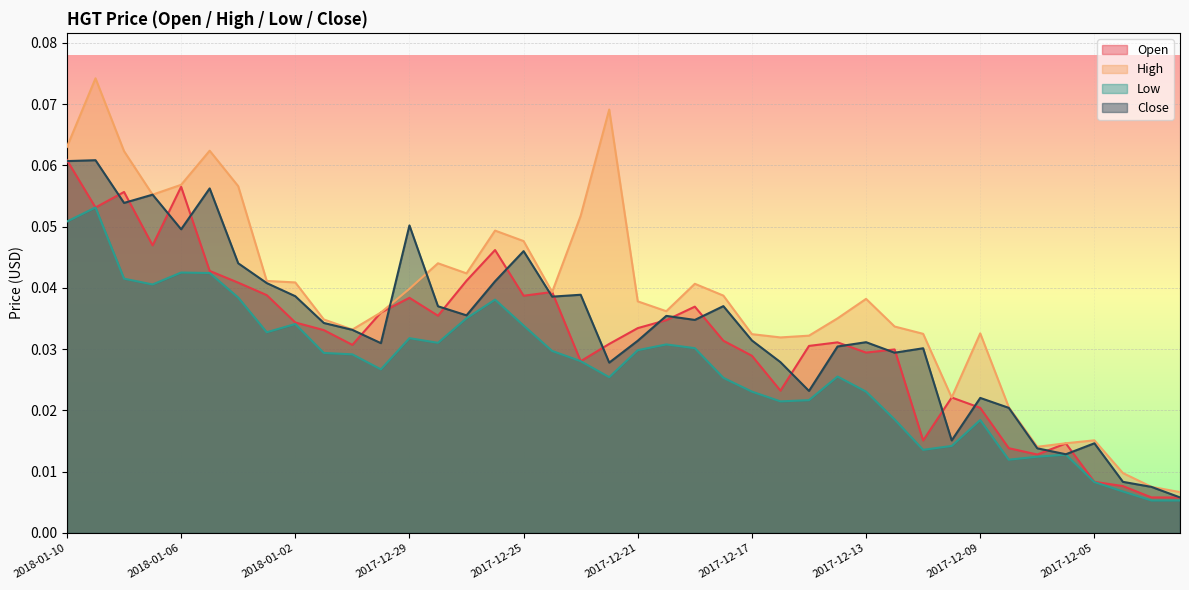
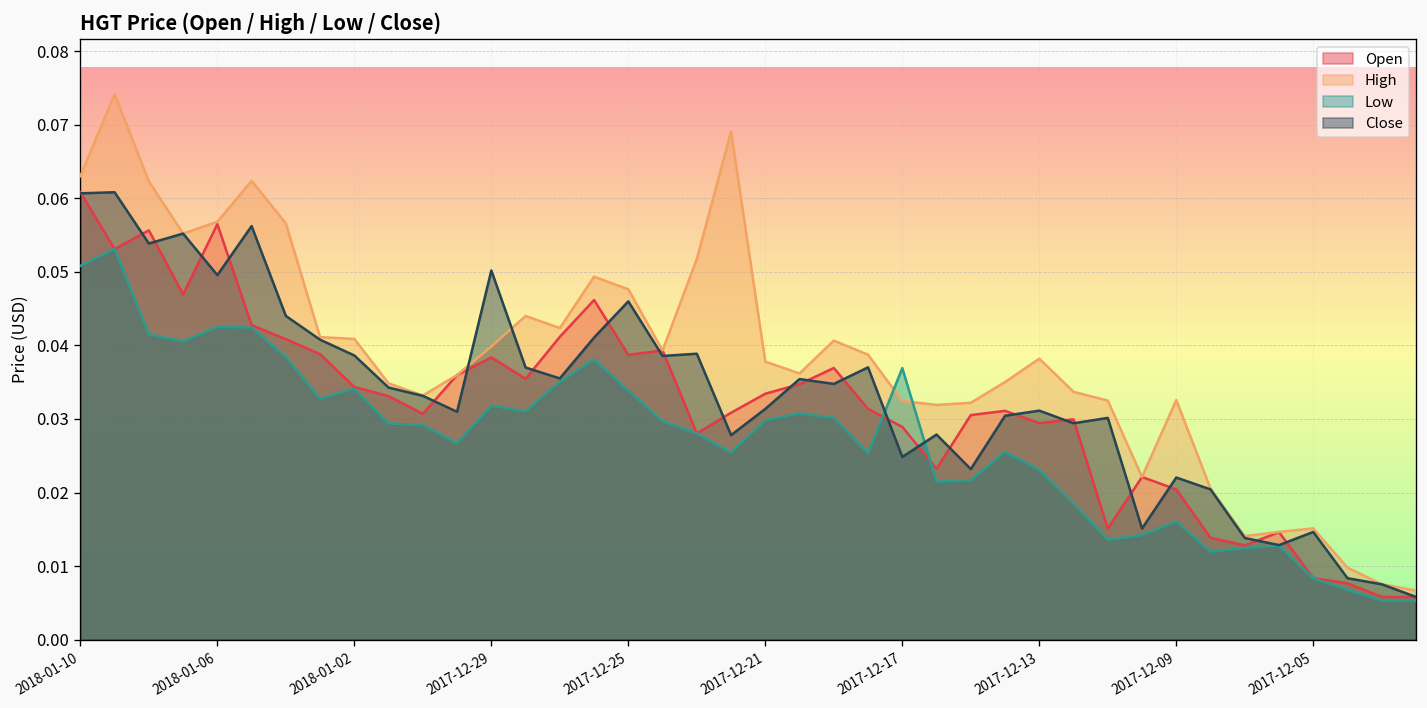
  {
    "Open": {
      "2017-12-29": 0.038,
      "2017-12-25": 0.039,
      "2017-12-21": 0.033,
      "2017-12-17": 0.029,
      "2017-12-13": 0.029,
      "2017-12-09": 0.020
    },
    "High": {
      "2018-01-10": 0.063,
      "2018-01-02": 0.041,
      "2017-12-29": 0.040,
      "2017-12-25": 0.048,
      "2017-12-21": 0.038,
      "2017-12-17": 0.032,
      "2017-12-13": 0.038,
      "2017-12-09": 0.033,
      "2017-12-05": 0.015
    },
    "Low": {
      "2018-01-10": 0.051,
      "2018-01-06": 0.043,
      "2017-12-29": 0.032,
      "2017-12-25": 0.034,
      "2017-12-21": 0.030,
-     "2017-12-17": 0.023,
+     "2017-12-17": 0.037,
      "2017-12-13": 0.023,
-     "2017-12-09": 0.018
+     "2017-12-09": 0.016
    },
    "Close": {
      "2018-01-06": 0.050,
      "2018-01-02": 0.039,
      "2017-12-29": 0.050,
      "2017-12-25": 0.046,
      "2017-12-21": 0.031,
-     "2017-12-17": 0.031,
+     "2017-12-17": 0.025,
      "2017-12-13": 0.031,
      "2017-12-09": 0.022,
      "2017-12-05": 0.015
    }
  }
